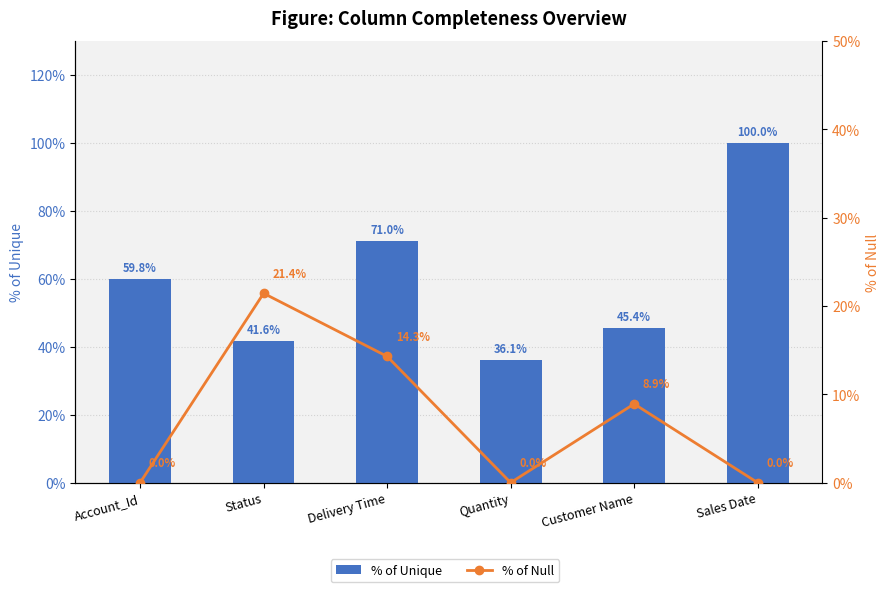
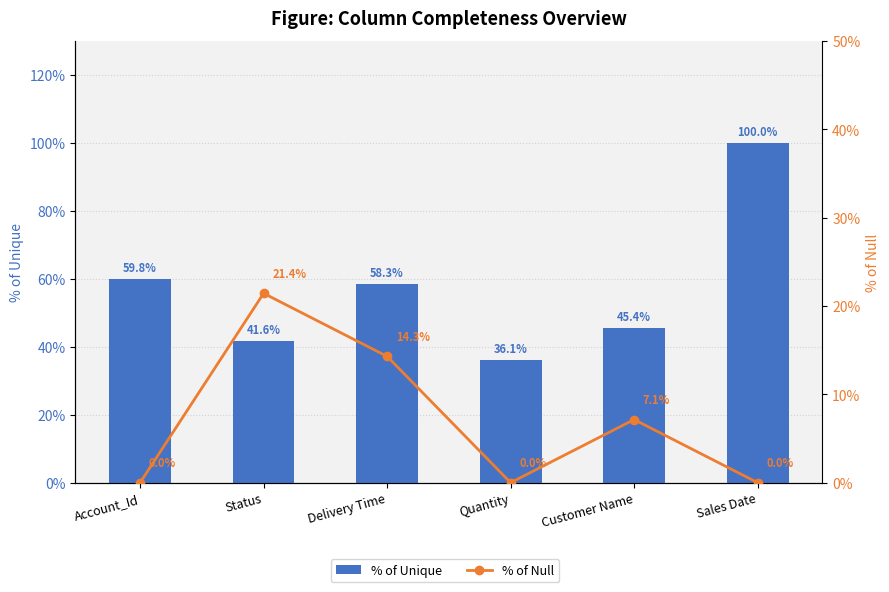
  {
    "% of Unique": {
      "Account_Id": "59.8%",
      "Status": "41.6%",
-     "Delivery Time": "71.0%",
+     "Delivery Time": "58.3%",
      "Quantity": "36.1%",
      "Customer Name": "45.4%",
      "Sales Date": "100.0%"
    },
    "% of Null": {
      "Account_Id": "0.0%",
      "Status": "21.4%",
      "Delivery Time": "14.3%",
      "Quantity": "0.0%",
-     "Customer Name": "8.9%",
+     "Customer Name": "7.1%",
      "Sales Date": "0.0%"
    }
  }
